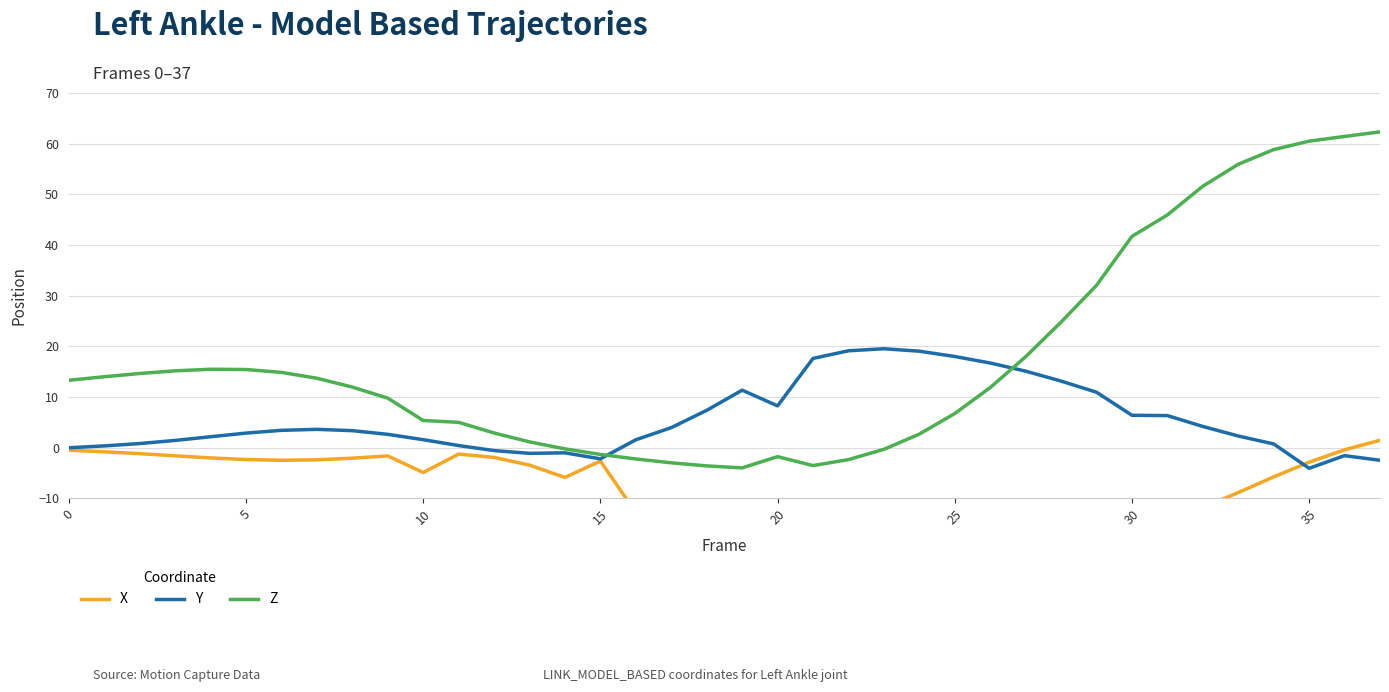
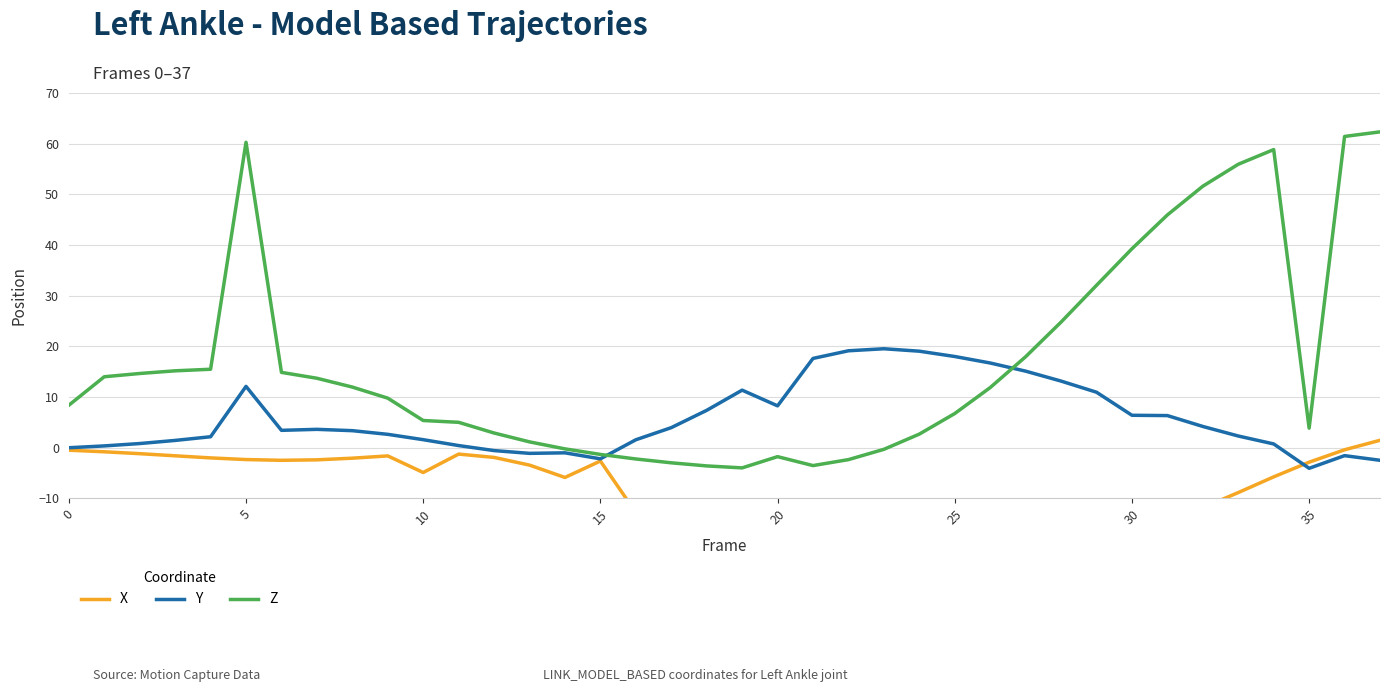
  {
    "X": {
      "5": -2,
      "10": -5,
      "35": -3
    },
    "Y": {
-     "5": 3,
+     "5": 12,
      "10": 2,
      "20": 8,
      "25": 18,
      "30": 6,
      "35": -4
    },
    "Z": {
-     "0": 13,
-     "5": 15,
+     "0": 8,
+     "5": 60,
      "10": 5,
      "15": -1,
      "20": -2,
      "25": 7,
-     "30": 42,
-     "35": 60
+     "30": 39,
+     "35": 4
    }
  }
